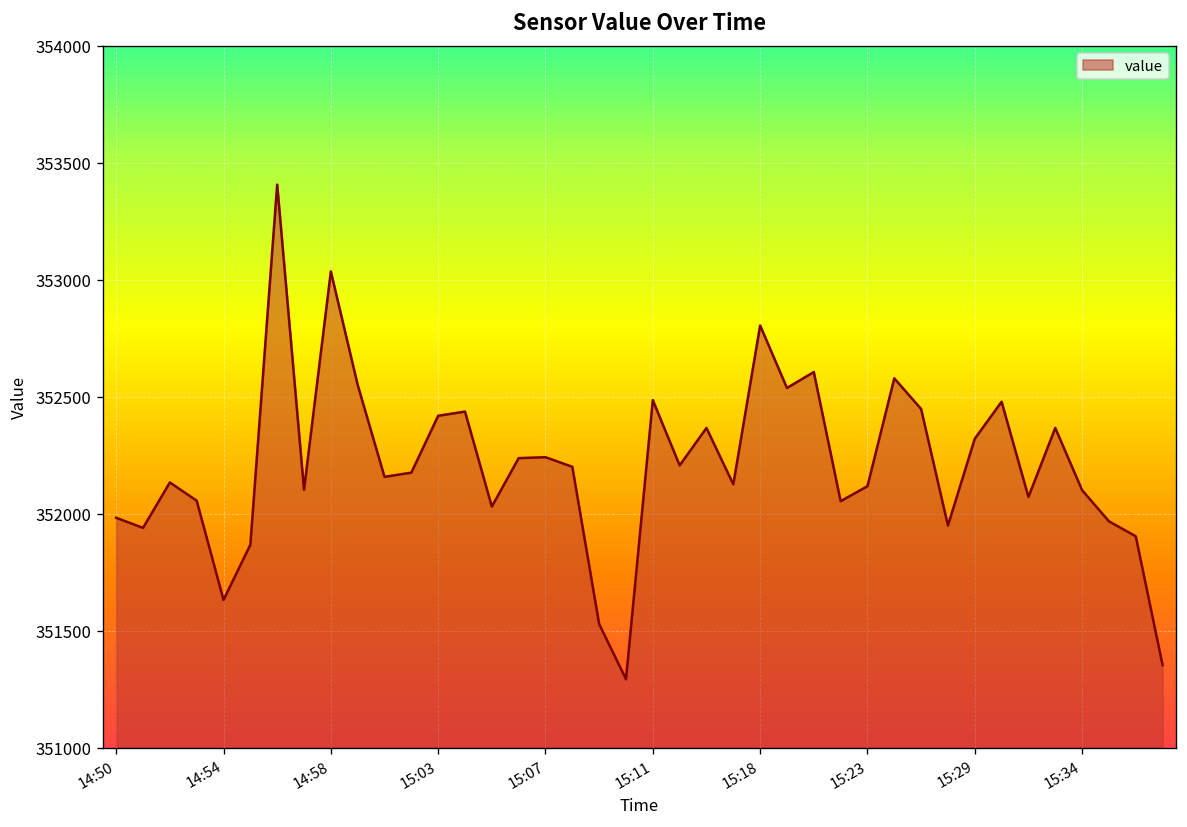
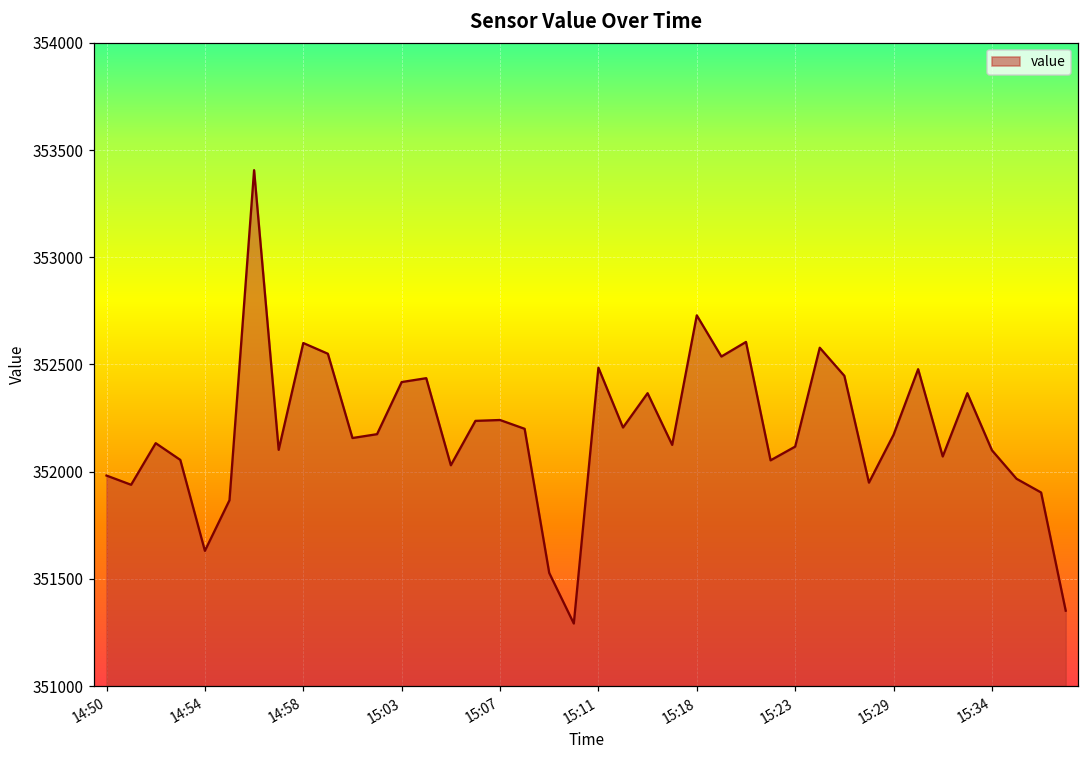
  {
    "14:50": 351980,
    "14:54": 351630,
-   "14:58": 353040,
+   "14:58": 352600,
    "15:03": 352420,
    "15:07": 352240,
    "15:11": 352490,
-   "15:18": 352800,
+   "15:18": 352730,
    "15:23": 352120,
-   "15:29": 352320,
+   "15:29": 352170,
    "15:34": 352100
  }
